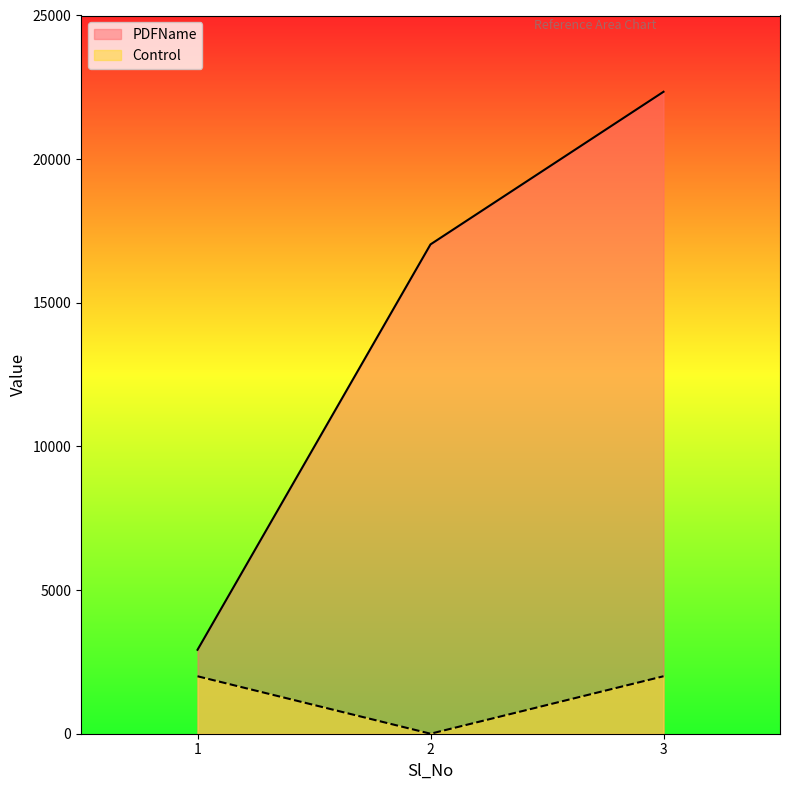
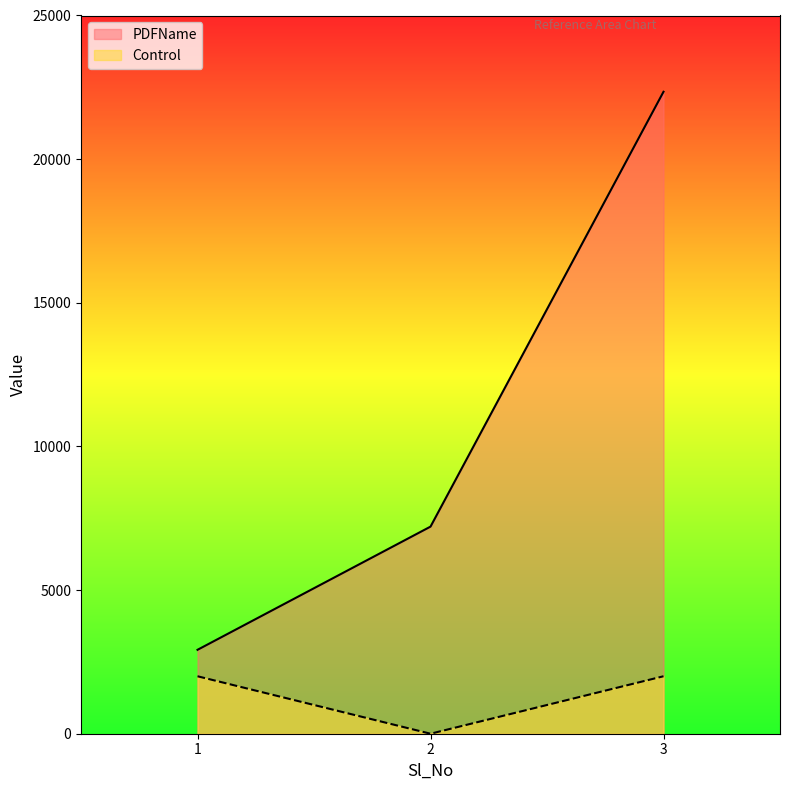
  {
    "PDFName": {
      "1": 2900,
-     "2": 17000,
+     "2": 7200,
      "3": 22300
    },
    "Control": {
      "1": 2000,
      "2": 0,
      "3": 2000
    }
  }
